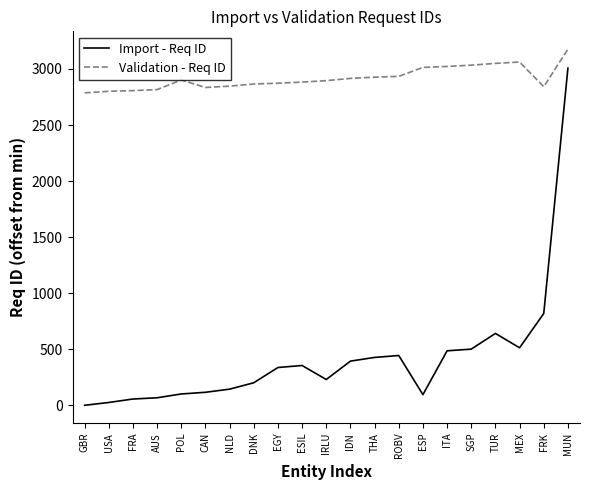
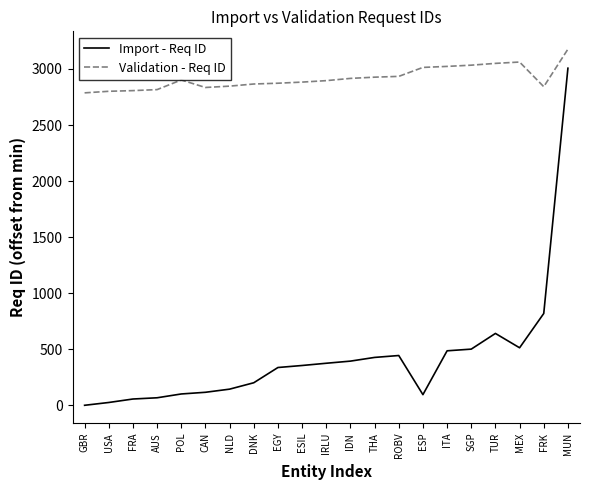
  {
    "Import - Req ID": {
      "GBR": 0,
      "USA": 30,
      "FRA": 60,
      "AUS": 70,
      "POL": 100,
      "CAN": 120,
      "NLD": 140,
      "DNK": 200,
      "EGY": 340,
      "ESIL": 360,
-     "IRLU": 230,
+     "IRLU": 380,
      "IDN": 390,
      "THA": 430,
      "ROBV": 440,
      "ESP": 100,
      "ITA": 490,
      "SGP": 500,
      "TUR": 640,
      "MEX": 510,
      "FRK": 820,
      "MUN": 3010
    },
    "Validation - Req ID": {
      "GBR": 2790,
      "USA": 2800,
      "FRA": 2810,
      "AUS": 2820,
      "POL": 2900,
      "CAN": 2840,
      "NLD": 2850,
      "DNK": 2870,
      "EGY": 2870,
      "ESIL": 2880,
      "IRLU": 2900,
      "IDN": 2920,
      "THA": 2930,
      "ROBV": 2930,
      "ESP": 3010,
      "ITA": 3020,
      "SGP": 3030,
      "TUR": 3050,
      "MEX": 3060,
      "FRK": 2840,
      "MUN": 3180
    }
  }
